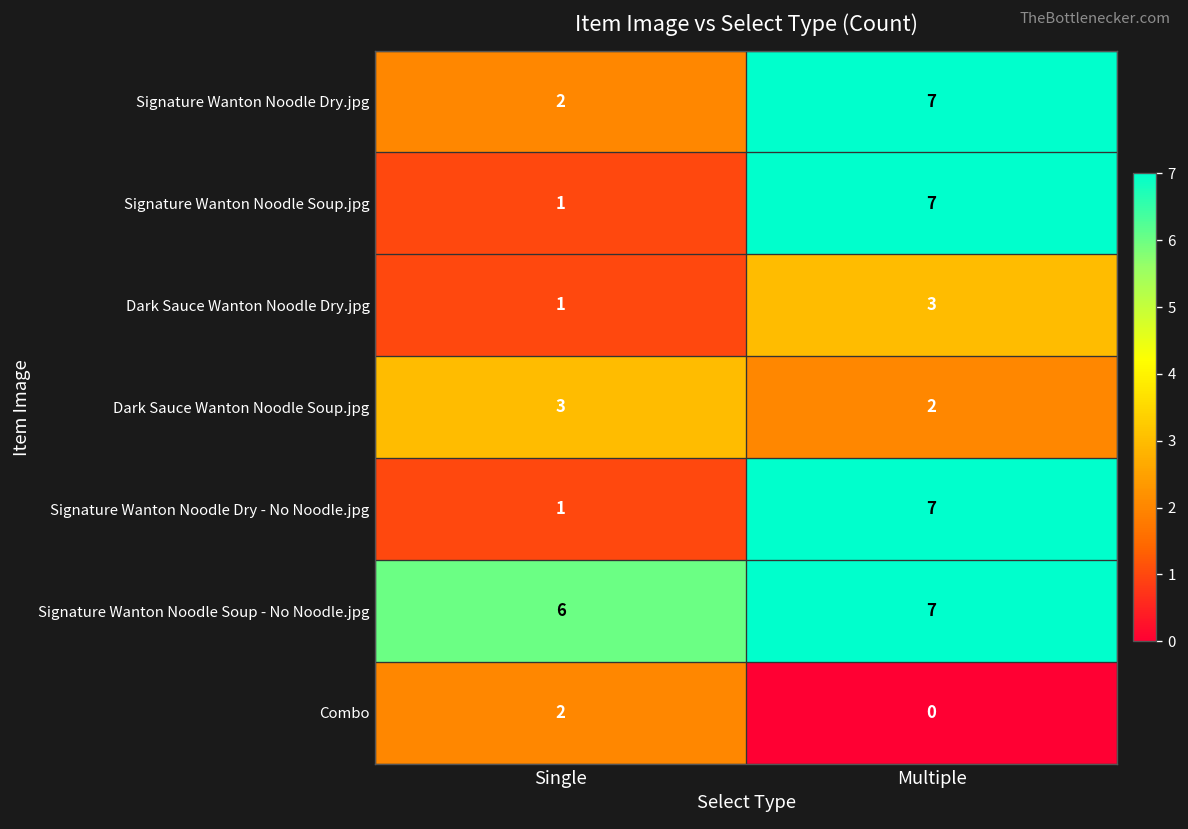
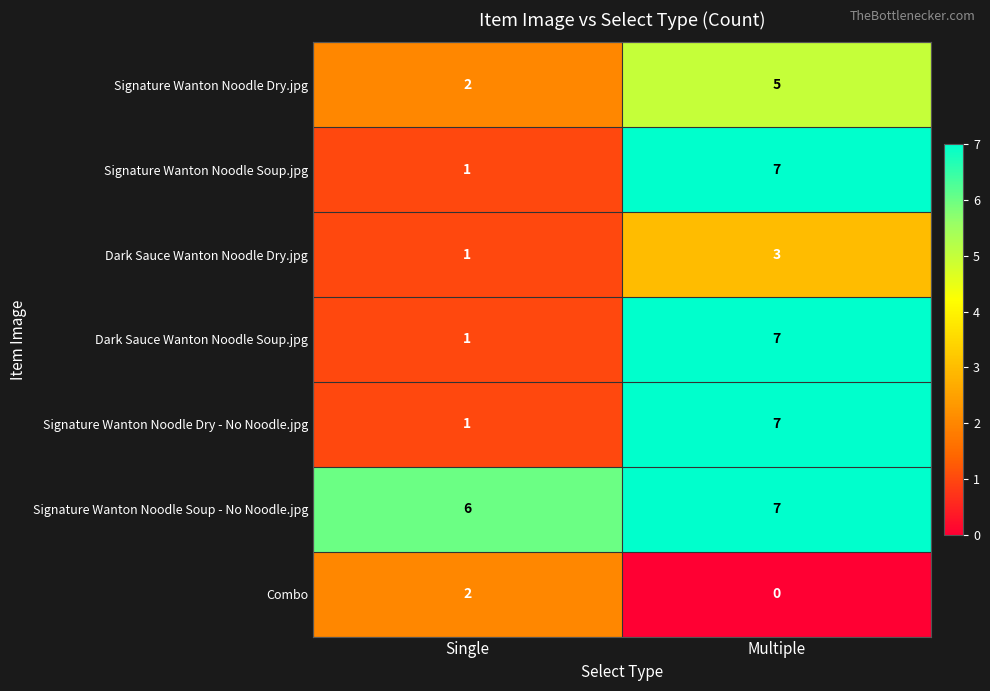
  {
    "Signature Wanton Noodle Dry.jpg": {
      "Single": 2,
-     "Multiple": 7
+     "Multiple": 5
    },
    "Signature Wanton Noodle Soup.jpg": {
      "Single": 1,
      "Multiple": 7
    },
    "Dark Sauce Wanton Noodle Dry.jpg": {
      "Single": 1,
      "Multiple": 3
    },
    "Dark Sauce Wanton Noodle Soup.jpg": {
-     "Single": 3,
-     "Multiple": 2
+     "Single": 1,
+     "Multiple": 7
    },
    "Signature Wanton Noodle Dry - No Noodle.jpg": {
      "Single": 1,
      "Multiple": 7
    },
    "Signature Wanton Noodle Soup - No Noodle.jpg": {
      "Single": 6,
      "Multiple": 7
    },
    "Combo": {
      "Single": 2,
      "Multiple": 0
    }
  }
